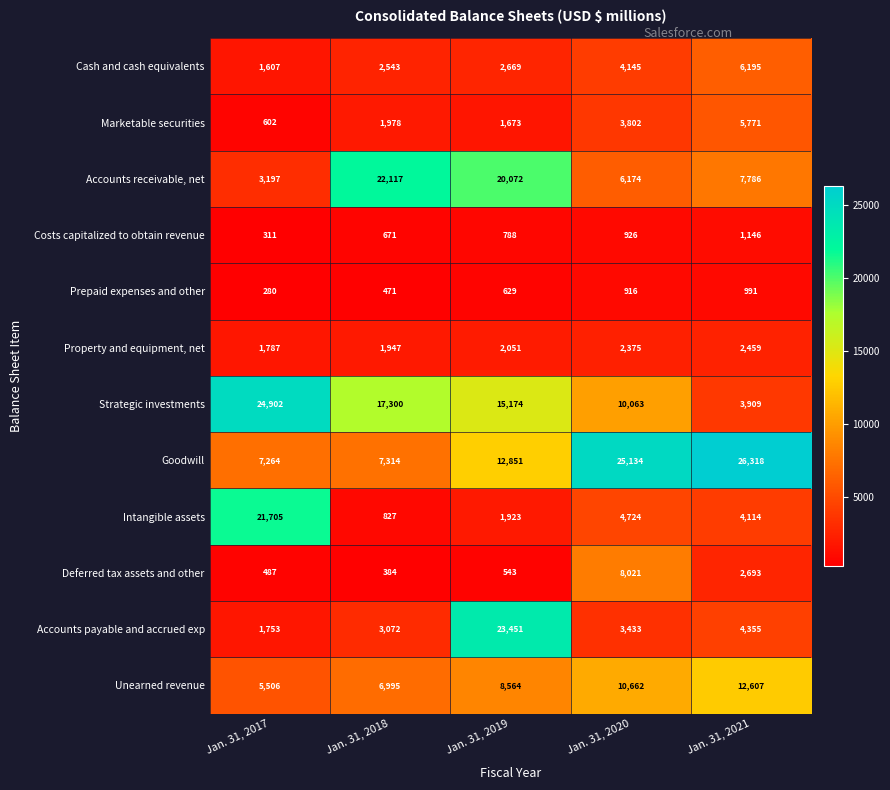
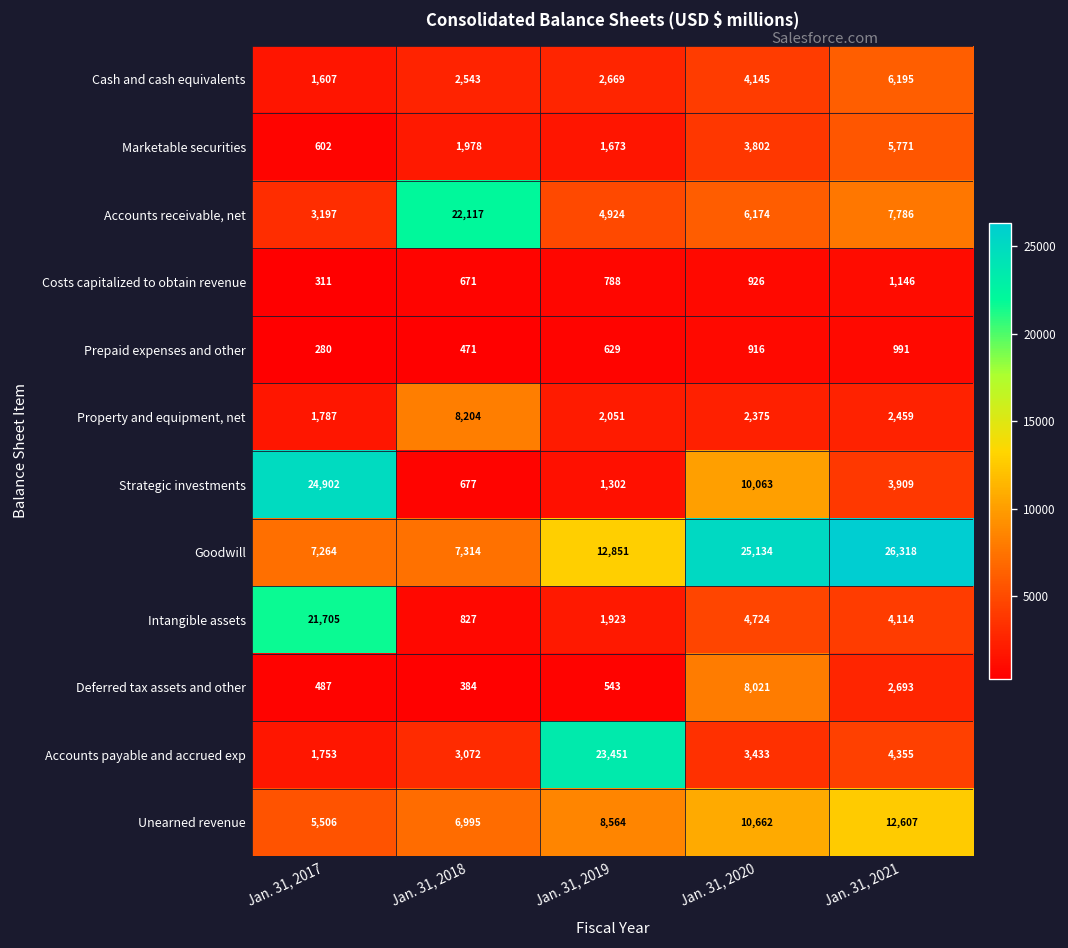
  {
    "Cash and cash equivalents": {
      "Jan. 31, 2017": "1,607",
      "Jan. 31, 2018": "2,543",
      "Jan. 31, 2019": "2,669",
      "Jan. 31, 2020": "4,145",
      "Jan. 31, 2021": "6,195"
    },
    "Marketable securities": {
      "Jan. 31, 2017": "602",
      "Jan. 31, 2018": "1,978",
      "Jan. 31, 2019": "1,673",
      "Jan. 31, 2020": "3,802",
      "Jan. 31, 2021": "5,771"
    },
    "Accounts receivable, net": {
      "Jan. 31, 2017": "3,197",
      "Jan. 31, 2018": "22,117",
-     "Jan. 31, 2019": "20,072",
+     "Jan. 31, 2019": "4,924",
      "Jan. 31, 2020": "6,174",
      "Jan. 31, 2021": "7,786"
    },
    "Costs capitalized to obtain revenue": {
      "Jan. 31, 2017": "311",
      "Jan. 31, 2018": "671",
      "Jan. 31, 2019": "788",
      "Jan. 31, 2020": "926",
      "Jan. 31, 2021": "1,146"
    },
    "Prepaid expenses and other": {
      "Jan. 31, 2017": "280",
      "Jan. 31, 2018": "471",
      "Jan. 31, 2019": "629",
      "Jan. 31, 2020": "916",
      "Jan. 31, 2021": "991"
    },
    "Property and equipment, net": {
      "Jan. 31, 2017": "1,787",
-     "Jan. 31, 2018": "1,947",
+     "Jan. 31, 2018": "8,204",
      "Jan. 31, 2019": "2,051",
      "Jan. 31, 2020": "2,375",
      "Jan. 31, 2021": "2,459"
    },
    "Strategic investments": {
      "Jan. 31, 2017": "24,902",
-     "Jan. 31, 2018": "17,300",
-     "Jan. 31, 2019": "15,174",
+     "Jan. 31, 2018": "677",
+     "Jan. 31, 2019": "1,302",
      "Jan. 31, 2020": "10,063",
      "Jan. 31, 2021": "3,909"
    },
    "Goodwill": {
      "Jan. 31, 2017": "7,264",
      "Jan. 31, 2018": "7,314",
      "Jan. 31, 2019": "12,851",
      "Jan. 31, 2020": "25,134",
      "Jan. 31, 2021": "26,318"
    },
    "Intangible assets": {
      "Jan. 31, 2017": "21,705",
      "Jan. 31, 2018": "827",
      "Jan. 31, 2019": "1,923",
      "Jan. 31, 2020": "4,724",
      "Jan. 31, 2021": "4,114"
    },
    "Deferred tax assets and other": {
      "Jan. 31, 2017": "487",
      "Jan. 31, 2018": "384",
      "Jan. 31, 2019": "543",
      "Jan. 31, 2020": "8,021",
      "Jan. 31, 2021": "2,693"
    },
    "Accounts payable and accrued exp": {
      "Jan. 31, 2017": "1,753",
      "Jan. 31, 2018": "3,072",
      "Jan. 31, 2019": "23,451",
      "Jan. 31, 2020": "3,433",
      "Jan. 31, 2021": "4,355"
    },
    "Unearned revenue": {
      "Jan. 31, 2017": "5,506",
      "Jan. 31, 2018": "6,995",
      "Jan. 31, 2019": "8,564",
      "Jan. 31, 2020": "10,662",
      "Jan. 31, 2021": "12,607"
    }
  }
